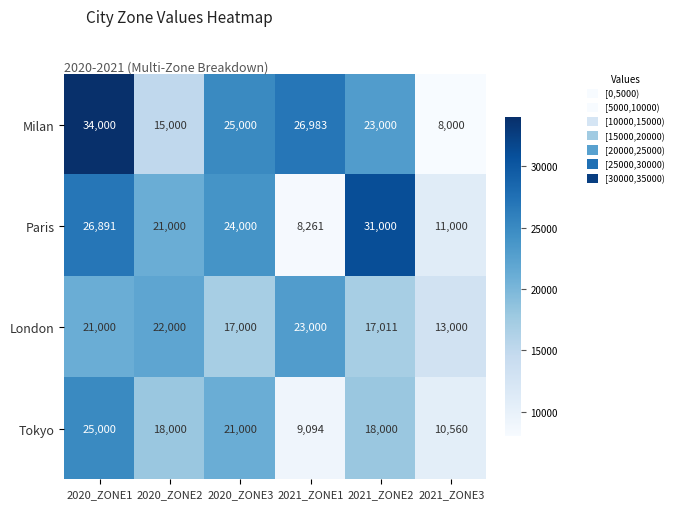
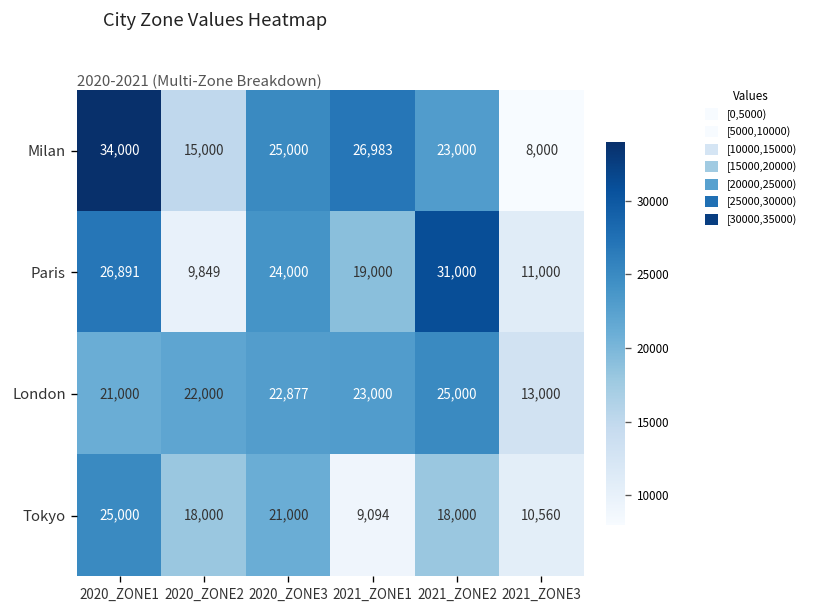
  {
    "Milan": {
      "2020_ZONE1": "34,000",
      "2020_ZONE2": "15,000",
      "2020_ZONE3": "25,000",
      "2021_ZONE1": "26,983",
      "2021_ZONE2": "23,000",
      "2021_ZONE3": "8,000"
    },
    "Paris": {
      "2020_ZONE1": "26,891",
-     "2020_ZONE2": "21,000",
+     "2020_ZONE2": "9,849",
      "2020_ZONE3": "24,000",
-     "2021_ZONE1": "8,261",
+     "2021_ZONE1": "19,000",
      "2021_ZONE2": "31,000",
      "2021_ZONE3": "11,000"
    },
    "London": {
      "2020_ZONE1": "21,000",
      "2020_ZONE2": "22,000",
-     "2020_ZONE3": "17,000",
+     "2020_ZONE3": "22,877",
      "2021_ZONE1": "23,000",
-     "2021_ZONE2": "17,011",
+     "2021_ZONE2": "25,000",
      "2021_ZONE3": "13,000"
    },
    "Tokyo": {
      "2020_ZONE1": "25,000",
      "2020_ZONE2": "18,000",
      "2020_ZONE3": "21,000",
      "2021_ZONE1": "9,094",
      "2021_ZONE2": "18,000",
      "2021_ZONE3": "10,560"
    }
  }
